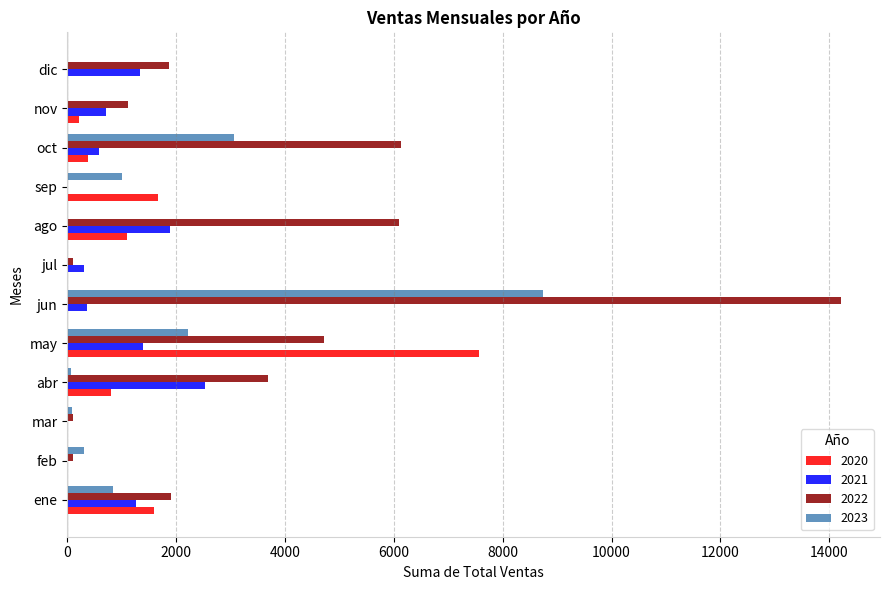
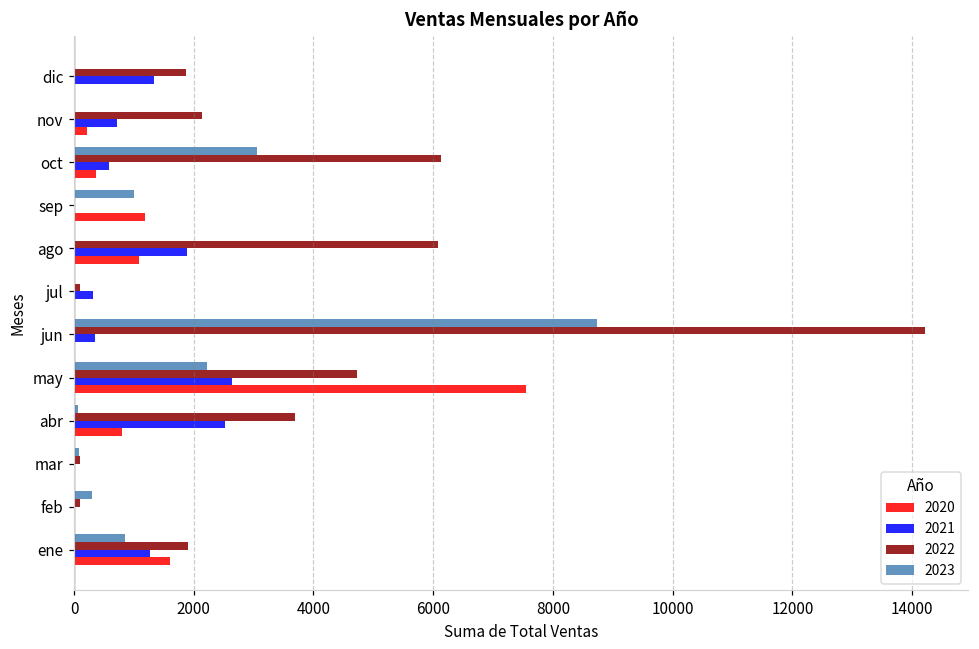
  {
    "2020": {
      "dic": 0,
      "nov": 200,
      "oct": 400,
-     "sep": 1700,
+     "sep": 1200,
      "ago": 1100,
      "jul": 0,
      "jun": 0,
      "may": 7600,
      "abr": 800,
      "mar": 0,
      "feb": 0,
      "ene": 1600
    },
    "2021": {
      "dic": 1300,
      "nov": 700,
      "oct": 600,
      "sep": 0,
      "ago": 1900,
      "jul": 300,
      "jun": 400,
-     "may": 1400,
+     "may": 2600,
      "abr": 2500,
      "mar": 0,
      "feb": 0,
      "ene": 1300
    },
    "2022": {
      "dic": 1900,
-     "nov": 1100,
+     "nov": 2100,
      "oct": 6100,
      "sep": 0,
      "ago": 6100,
      "jul": 100,
      "jun": 14200,
      "may": 4700,
      "abr": 3700,
      "mar": 100,
      "feb": 100,
      "ene": 1900
    },
    "2023": {
      "dic": 0,
      "nov": 0,
      "oct": 3100,
      "sep": 1000,
      "ago": 0,
      "jul": 0,
      "jun": 8700,
      "may": 2200,
      "abr": 100,
      "mar": 100,
      "feb": 300,
      "ene": 800
    }
  }
